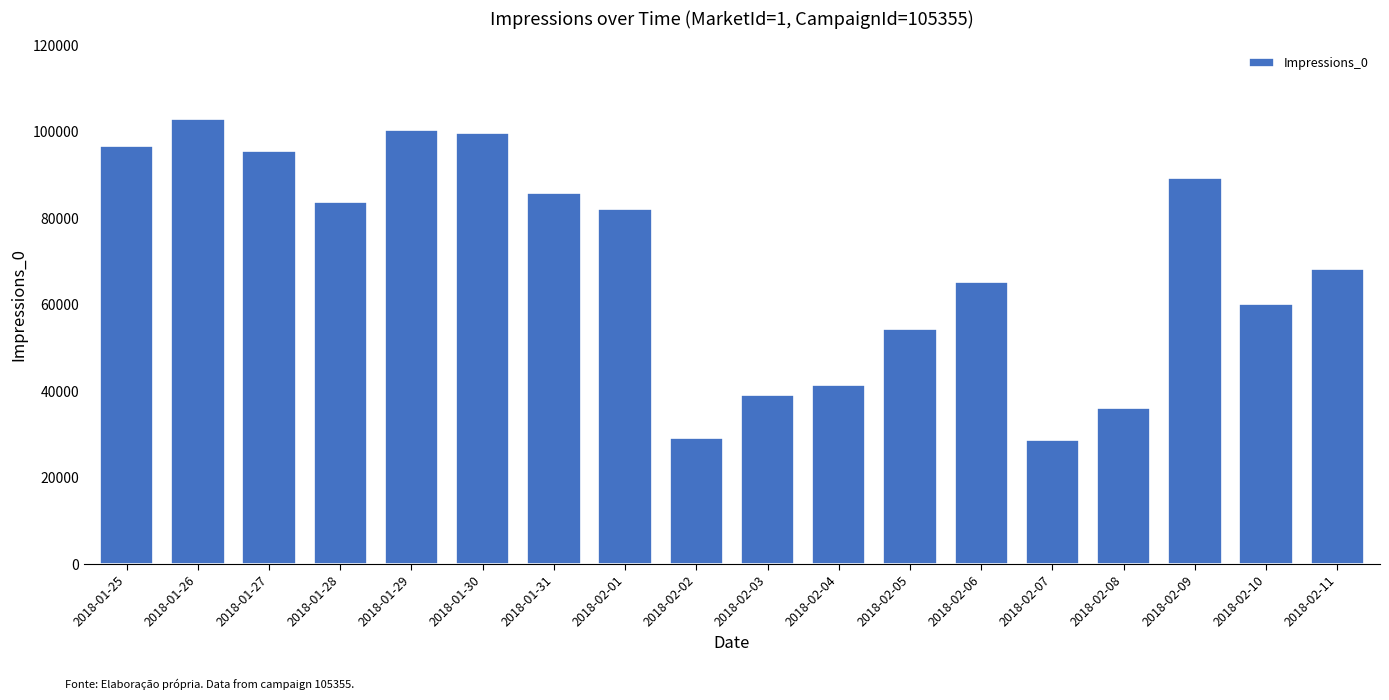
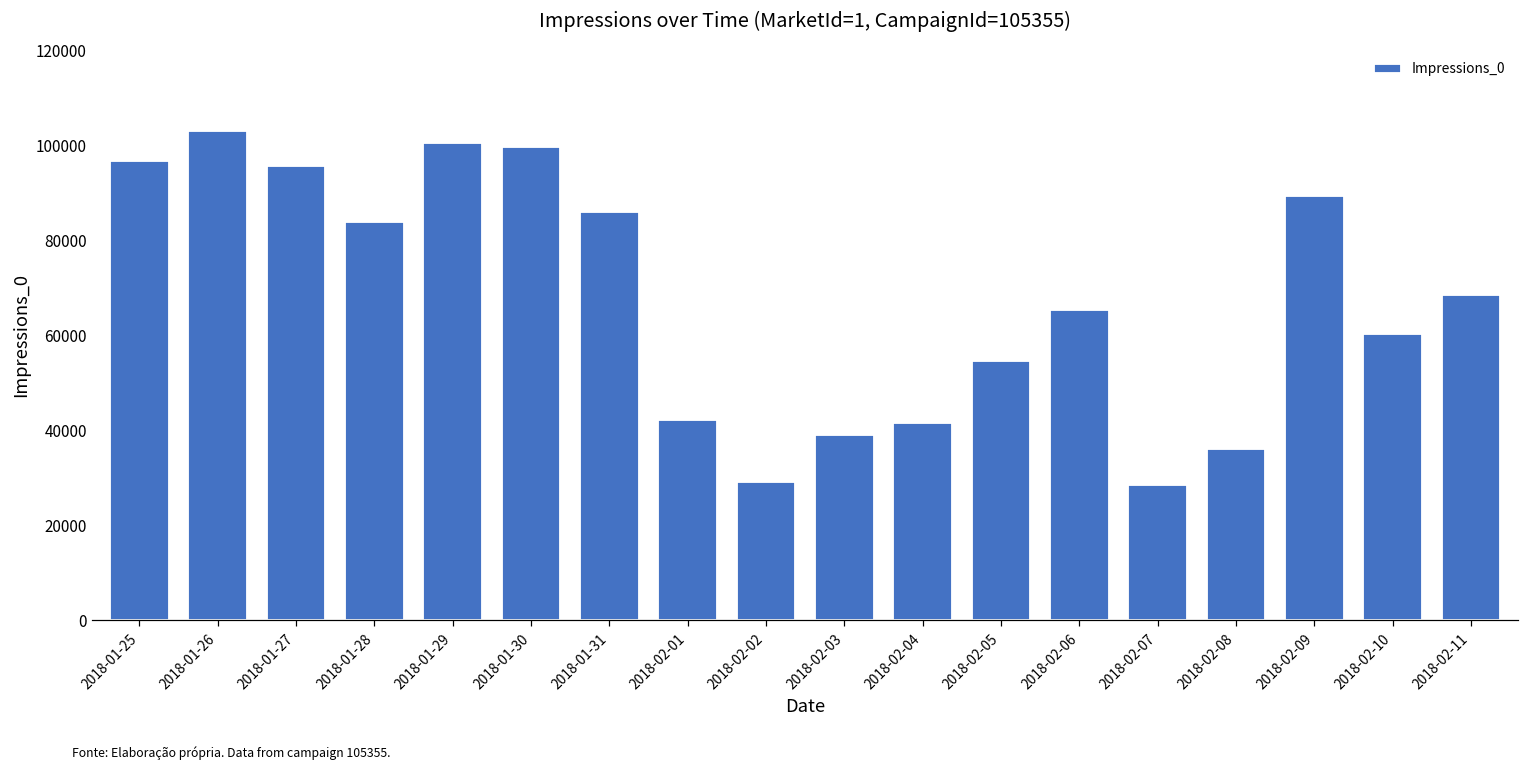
  {
    "2018-01-25": 97000,
    "2018-01-26": 103000,
    "2018-01-27": 96000,
    "2018-01-28": 84000,
    "2018-01-29": 100000,
    "2018-01-30": 100000,
    "2018-01-31": 86000,
-   "2018-02-01": 82000,
+   "2018-02-01": 42000,
    "2018-02-02": 29000,
    "2018-02-03": 39000,
    "2018-02-04": 42000,
    "2018-02-05": 55000,
    "2018-02-06": 65000,
    "2018-02-07": 29000,
    "2018-02-08": 36000,
    "2018-02-09": 89000,
    "2018-02-10": 60000,
    "2018-02-11": 68000
  }
